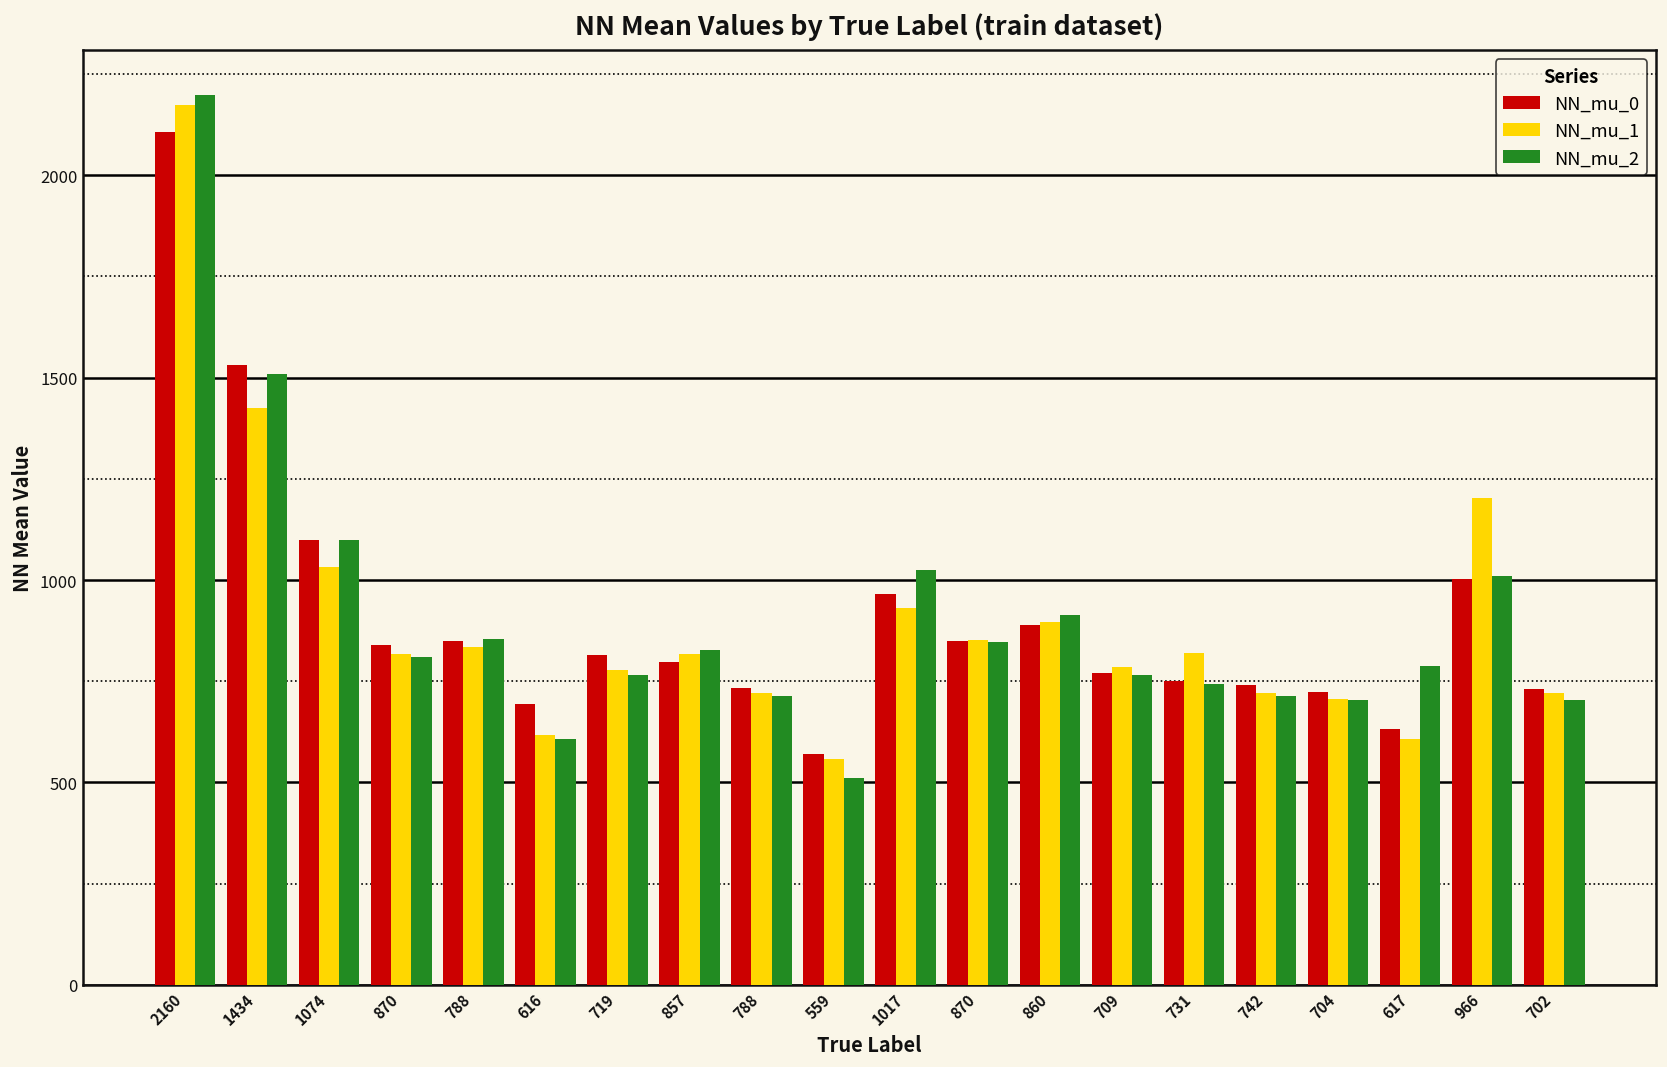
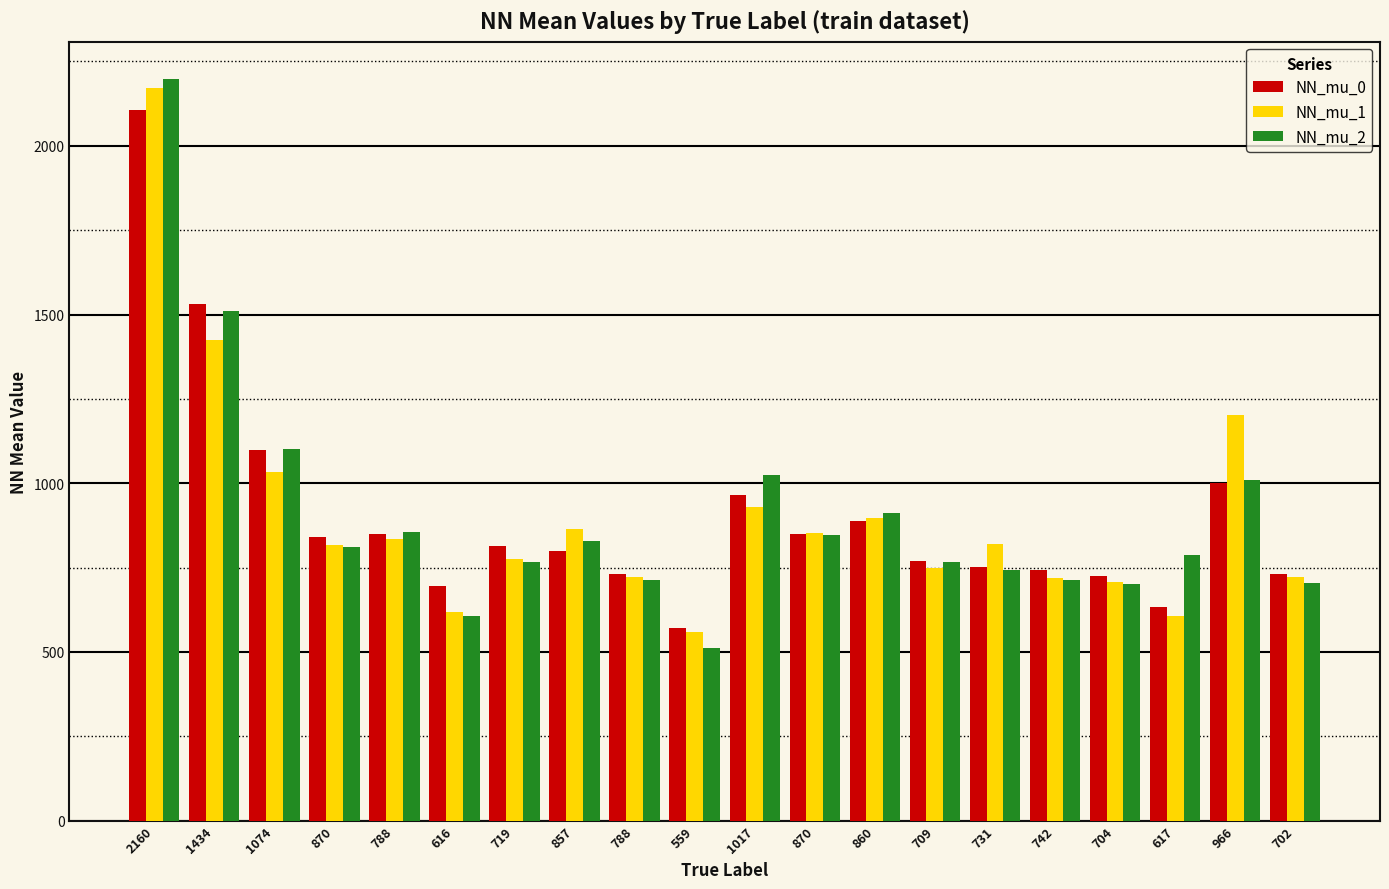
  {
    "NN_mu_0": {
      "2160": 2110,
      "1434": 1530,
      "1074": 1100,
      "616": 690,
      "719": 810,
      "857": 800,
      "559": 570,
      "1017": 970,
      "860": 890,
      "709": 770,
      "731": 750,
      "742": 740,
      "704": 720,
      "617": 630,
      "966": 1000,
      "702": 730
    },
    "NN_mu_1": {
      "2160": 2170,
      "1434": 1420,
      "1074": 1030,
      "616": 620,
      "719": 780,
-     "857": 820,
+     "857": 860,
      "559": 560,
      "1017": 930,
      "860": 900,
-     "709": 780,
+     "709": 750,
      "731": 820,
      "742": 720,
      "704": 710,
      "617": 610,
      "966": 1200,
      "702": 720
    },
    "NN_mu_2": {
      "2160": 2200,
      "1434": 1510,
      "1074": 1100,
      "616": 610,
      "719": 770,
      "857": 830,
      "559": 510,
      "1017": 1020,
      "860": 910,
      "709": 770,
      "731": 740,
      "742": 710,
      "704": 700,
      "617": 790,
      "966": 1010,
      "702": 700
    }
  }
